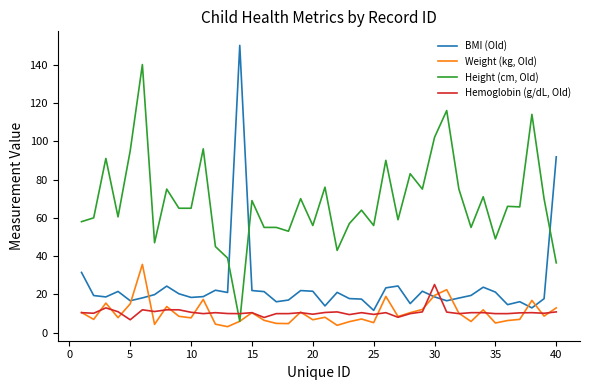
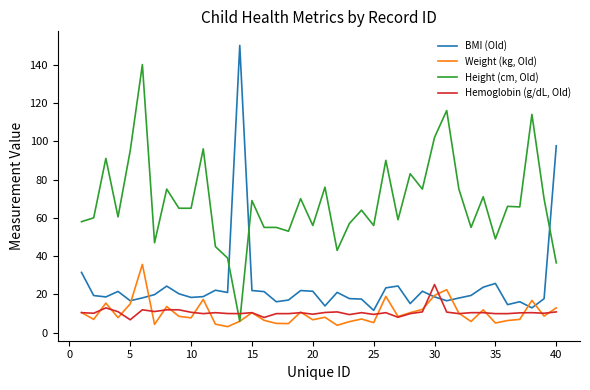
  {
    "BMI (Old)": {
      "5": 17,
      "10": 18,
      "15": 22,
      "20": 22,
      "25": 12,
-     "35": 21,
-     "40": 92
+     "35": 26,
+     "40": 98
    },
    "Weight (kg, Old)": {
      "5": 15,
      "10": 8,
      "20": 7,
      "25": 5,
      "35": 5,
      "40": 13
    },
    "Height (cm, Old)": {
      "5": 95,
      "10": 65,
      "15": 69,
      "20": 56,
      "25": 56,
      "30": 102,
      "35": 49,
      "40": 37
    },
    "Hemoglobin (g/dL, Old)": {
      "5": 7,
      "10": 11,
      "20": 10,
      "25": 10,
      "30": 25,
      "35": 10,
      "40": 11
    }
  }
